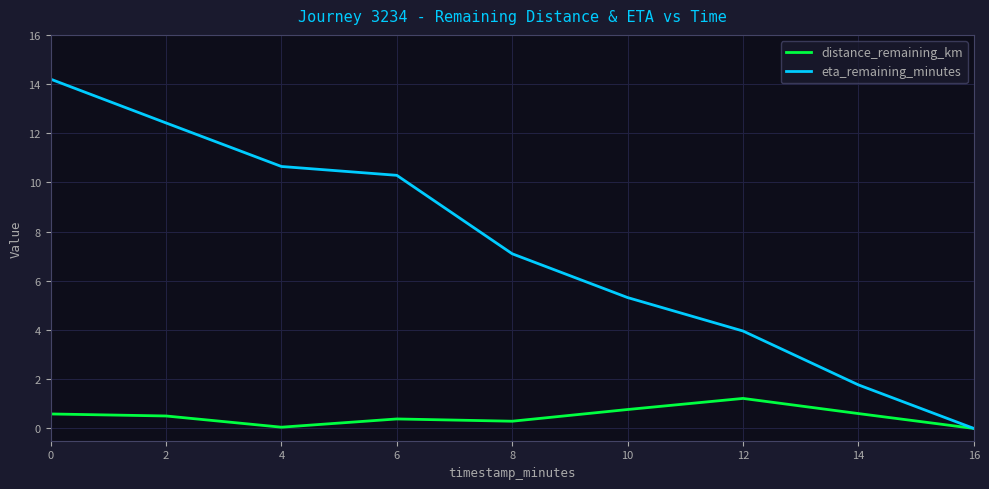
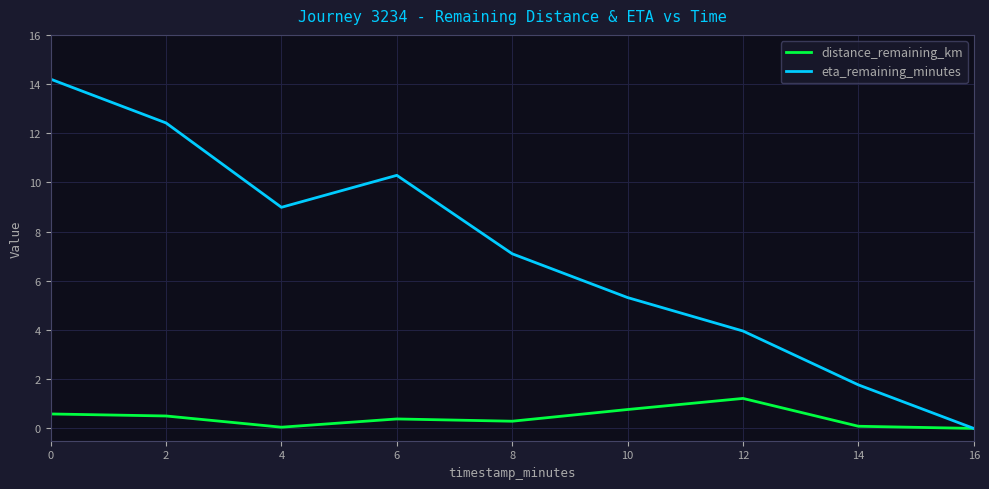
  {
    "distance_remaining_km": {
      "0": 0.6,
      "2": 0.5,
      "4": 0.1,
      "6": 0.4,
      "8": 0.3,
      "10": 0.8,
      "12": 1.2,
-     "14": 0.6
+     "14": 0.1
    },
    "eta_remaining_minutes": {
      "0": 14.2,
      "2": 12.4,
-     "4": 10.7,
+     "4": 9.0,
      "6": 10.3,
      "8": 7.1,
      "10": 5.3,
      "12": 4.0,
      "14": 1.8
    }
  }
